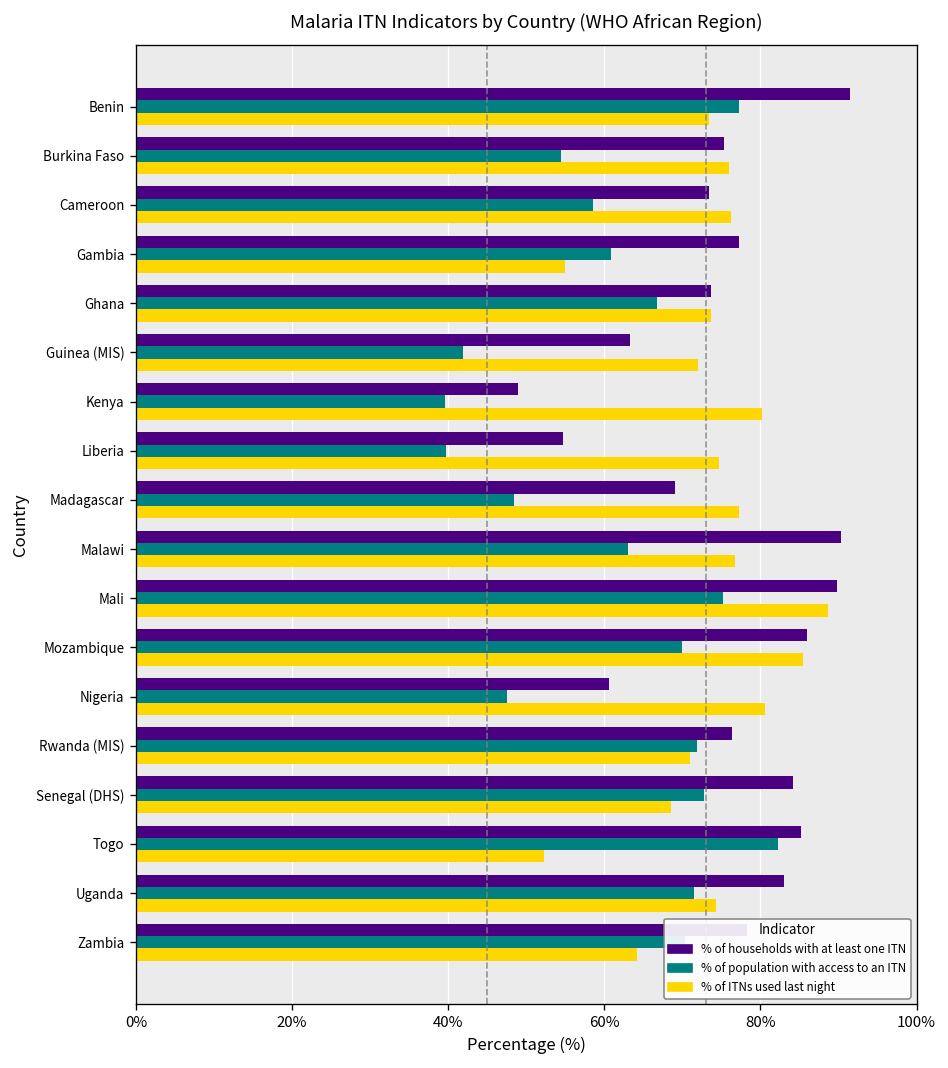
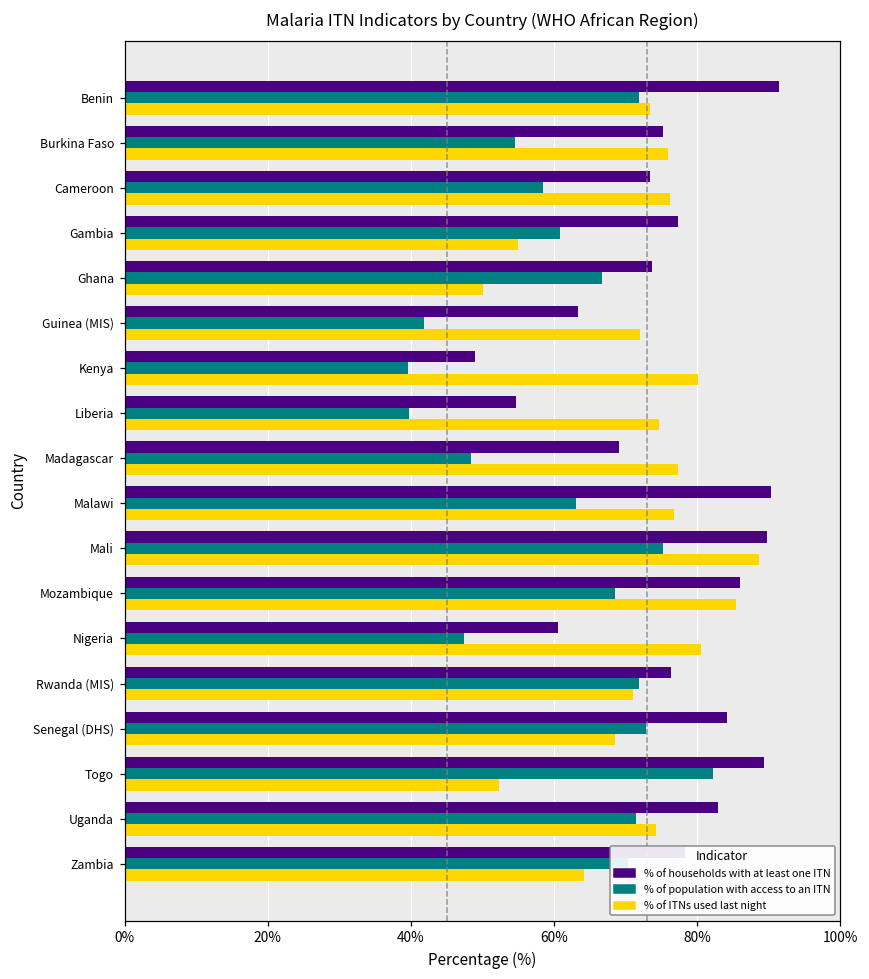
  {
    "% of households with at least one ITN": {
      "Benin": "92%",
      "Burkina Faso": "75%",
      "Cameroon": "73%",
      "Gambia": "77%",
      "Ghana": "74%",
      "Guinea (MIS)": "63%",
      "Kenya": "49%",
      "Liberia": "55%",
      "Madagascar": "69%",
      "Malawi": "90%",
      "Mali": "90%",
      "Mozambique": "86%",
      "Nigeria": "61%",
      "Rwanda (MIS)": "76%",
      "Senegal (DHS)": "84%",
-     "Togo": "85%",
+     "Togo": "89%",
      "Uganda": "83%"
    },
    "% of population with access to an ITN": {
-     "Benin": "77%",
+     "Benin": "72%",
      "Burkina Faso": "55%",
      "Cameroon": "59%",
      "Gambia": "61%",
      "Ghana": "67%",
      "Guinea (MIS)": "42%",
      "Kenya": "40%",
      "Liberia": "40%",
      "Madagascar": "48%",
      "Malawi": "63%",
      "Mali": "75%",
-     "Mozambique": "70%",
+     "Mozambique": "69%",
      "Nigeria": "48%",
      "Rwanda (MIS)": "72%",
      "Senegal (DHS)": "73%",
      "Togo": "82%",
      "Uganda": "72%"
    },
    "% of ITNs used last night": {
      "Benin": "73%",
      "Burkina Faso": "76%",
      "Cameroon": "76%",
      "Gambia": "55%",
-     "Ghana": "74%",
+     "Ghana": "50%",
      "Guinea (MIS)": "72%",
      "Kenya": "80%",
      "Liberia": "75%",
      "Madagascar": "77%",
      "Malawi": "77%",
      "Mali": "89%",
      "Mozambique": "85%",
      "Nigeria": "81%",
      "Rwanda (MIS)": "71%",
      "Senegal (DHS)": "69%",
      "Togo": "52%",
      "Uganda": "74%",
      "Zambia": "64%"
    }
  }
